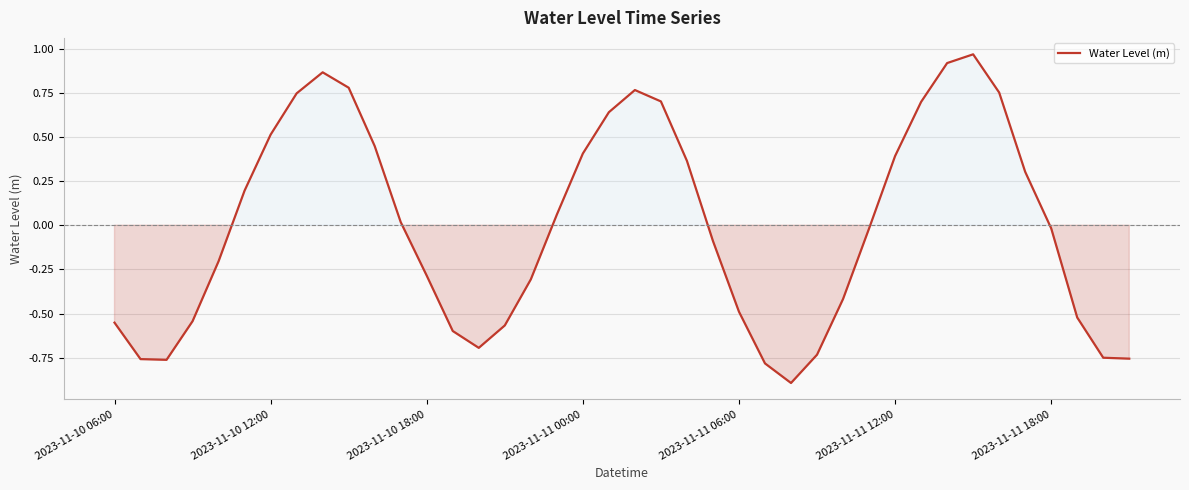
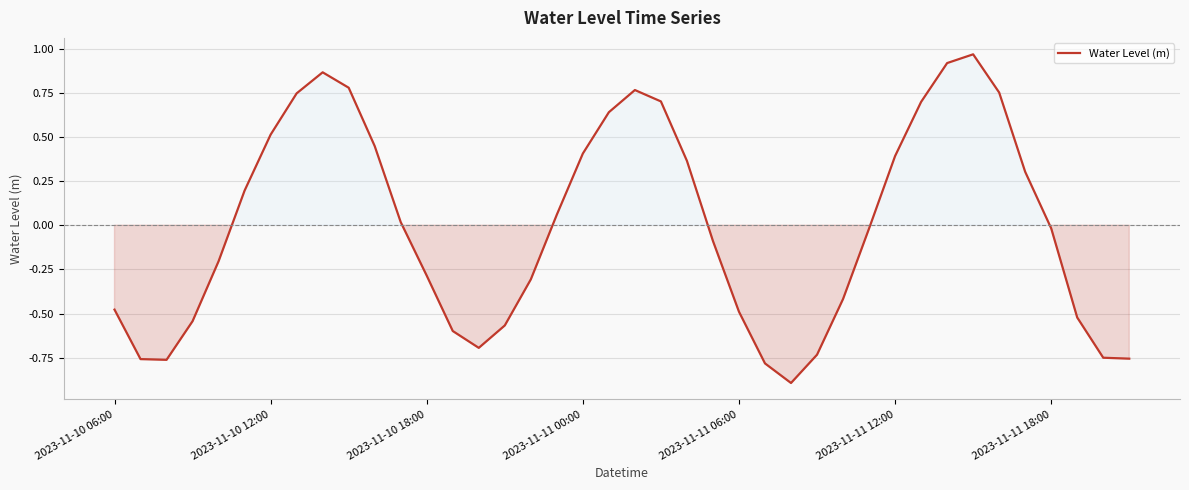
  {
-   "2023-11-10 06:00": -0.55,
+   "2023-11-10 06:00": -0.48,
    "2023-11-10 12:00": 0.51,
    "2023-11-10 18:00": -0.29,
    "2023-11-11 00:00": 0.41,
    "2023-11-11 06:00": -0.49,
    "2023-11-11 12:00": 0.39,
    "2023-11-11 18:00": -0.02
  }
